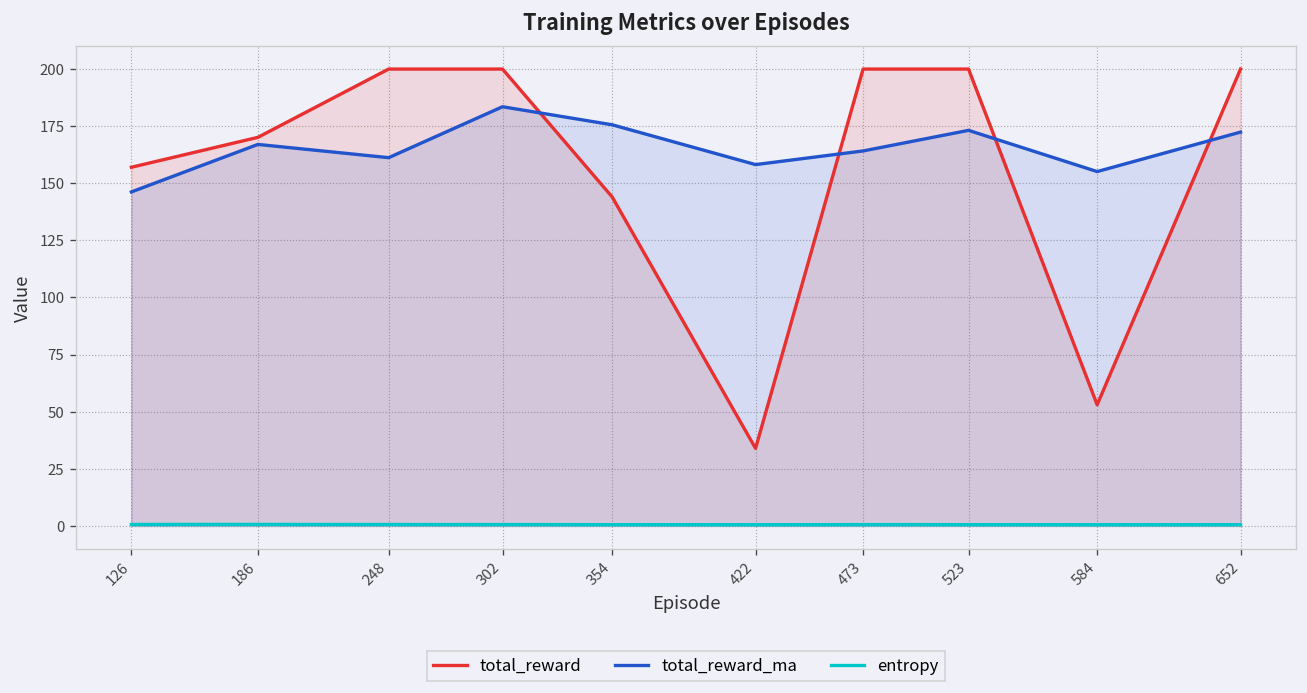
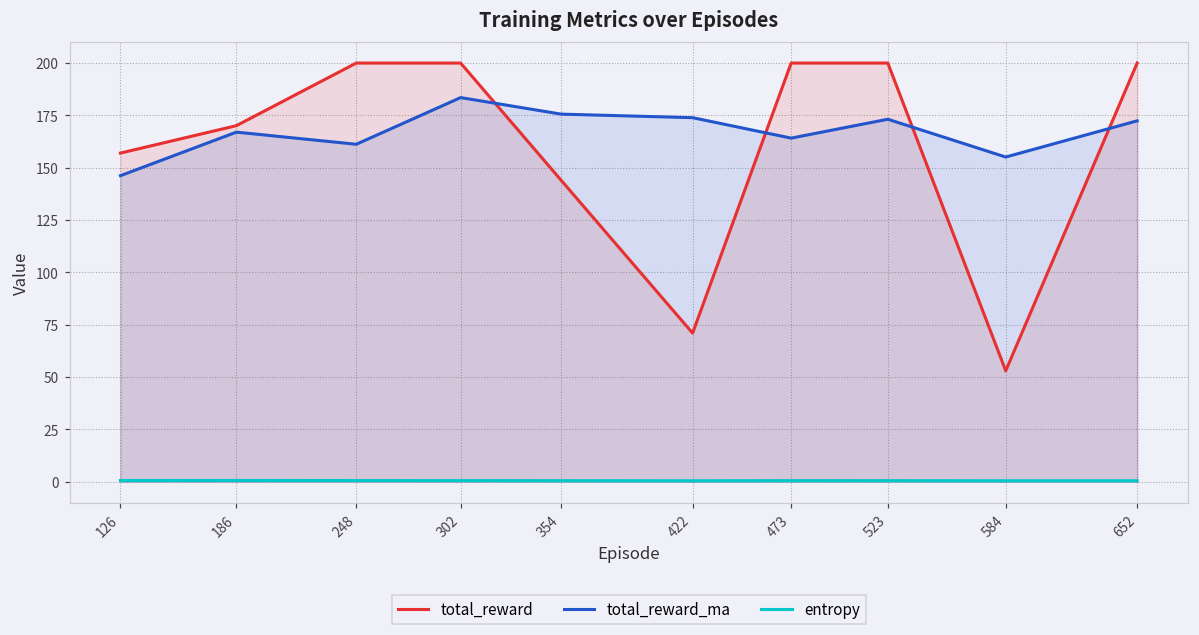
  {
    "total_reward": {
      "126": 157,
      "186": 170,
      "248": 200,
      "302": 200,
      "354": 144,
-     "422": 34,
+     "422": 71,
      "473": 200,
      "523": 200,
      "584": 53,
      "652": 200
    },
    "total_reward_ma": {
      "126": 146,
      "186": 167,
      "248": 161,
      "302": 184,
      "354": 176,
-     "422": 158,
+     "422": 174,
      "473": 164,
      "523": 173,
      "584": 155,
      "652": 172
    },
    "entropy": {
      "126": 1,
      "186": 1,
      "248": 1,
      "302": 1,
      "354": 1,
      "422": 0,
      "473": 1,
      "523": 1,
      "584": 0,
      "652": 0
    }
  }
